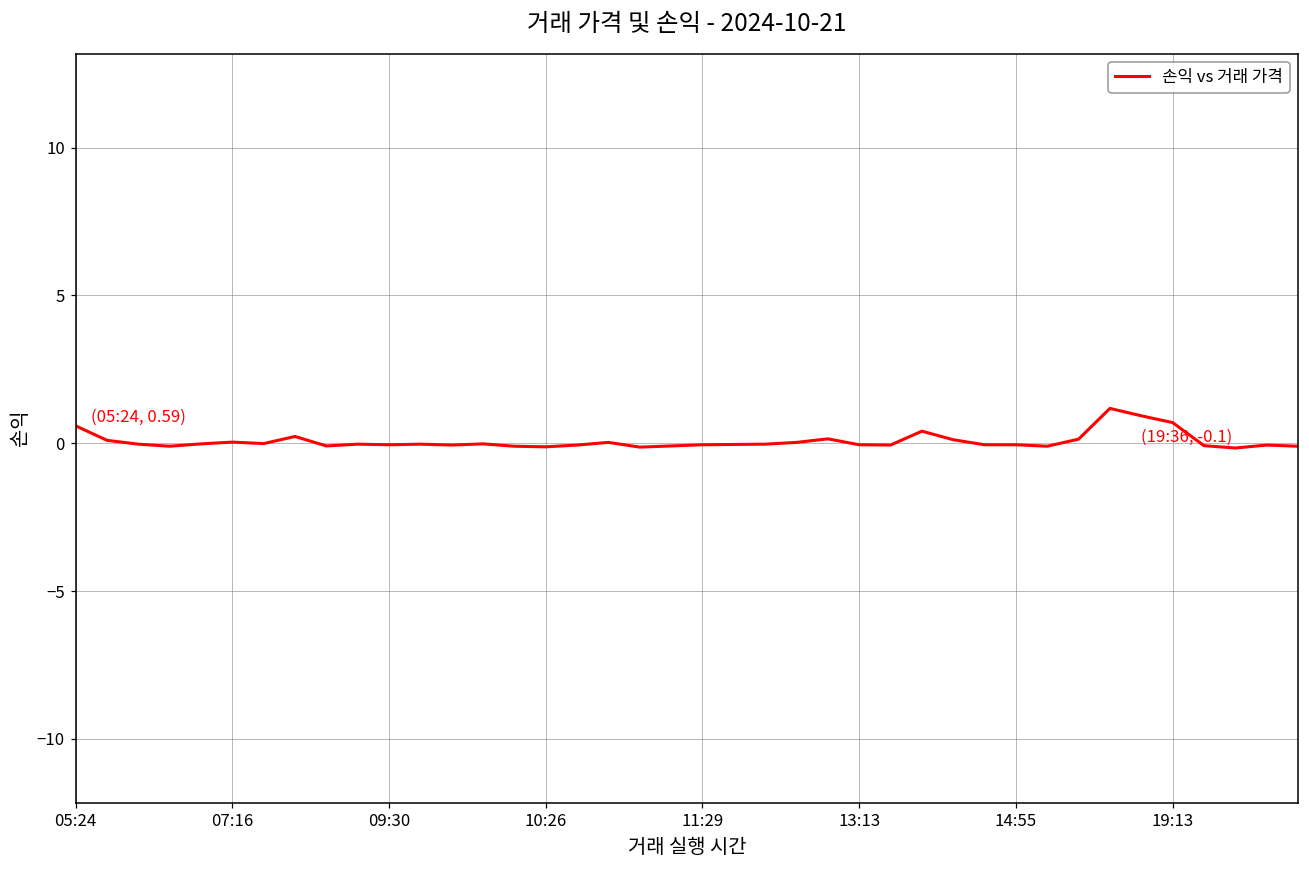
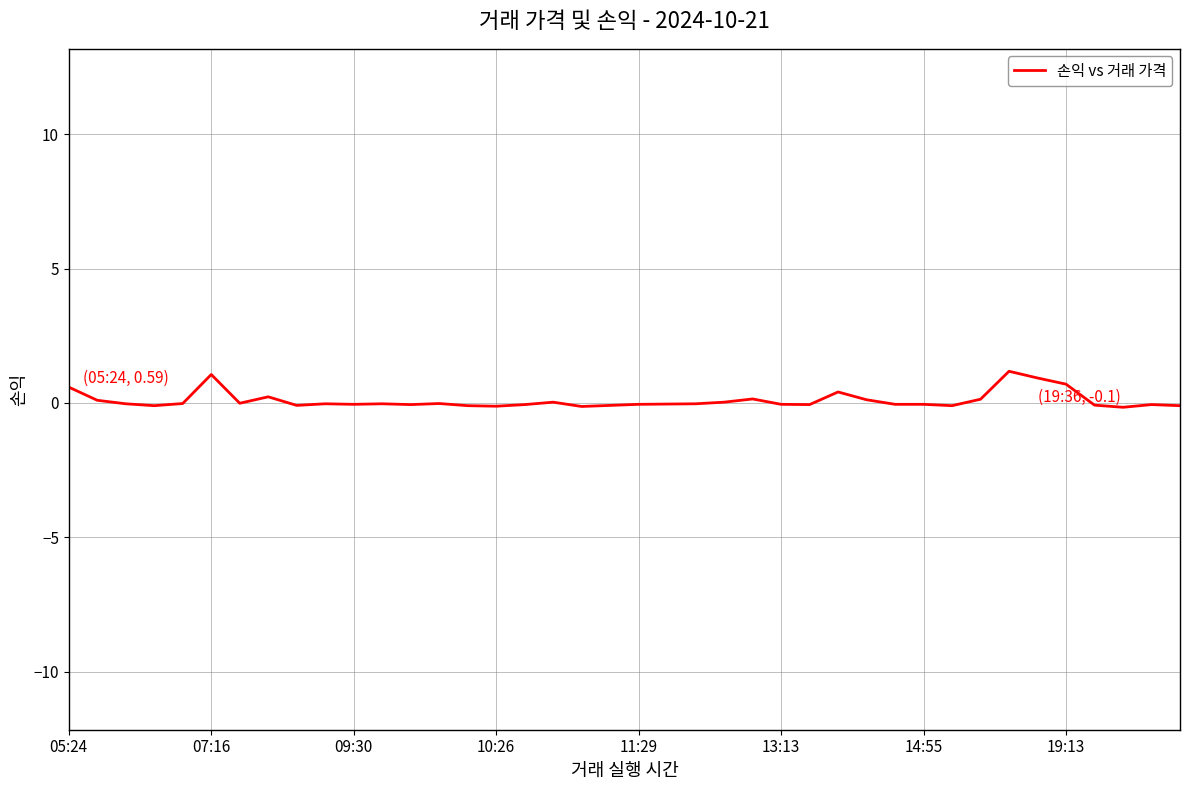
  {
-   "07:16": 0.0,
+   "07:16": 1.1,
    "09:30": -0.1,
    "10:26": -0.1,
    "11:29": -0.1,
    "13:13": -0.1,
    "14:55": -0.1,
    "19:13": 0.7
  }
